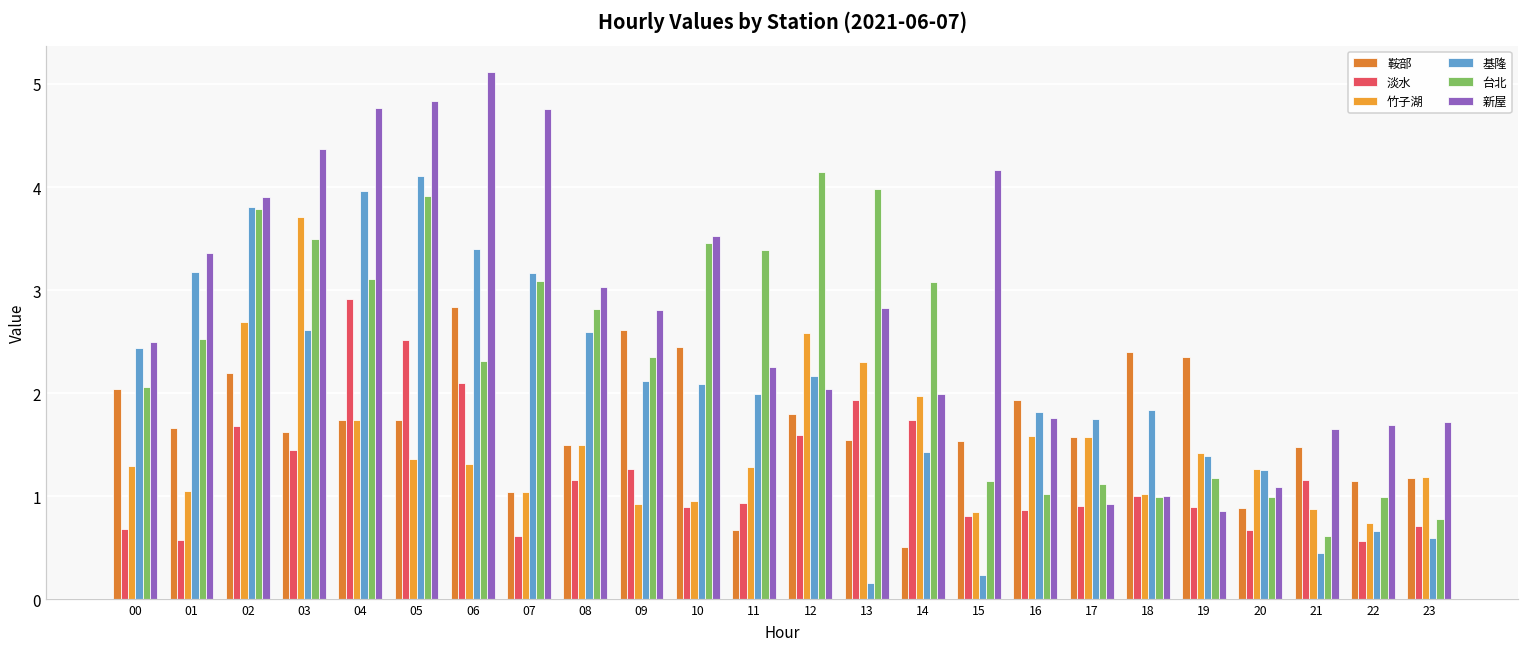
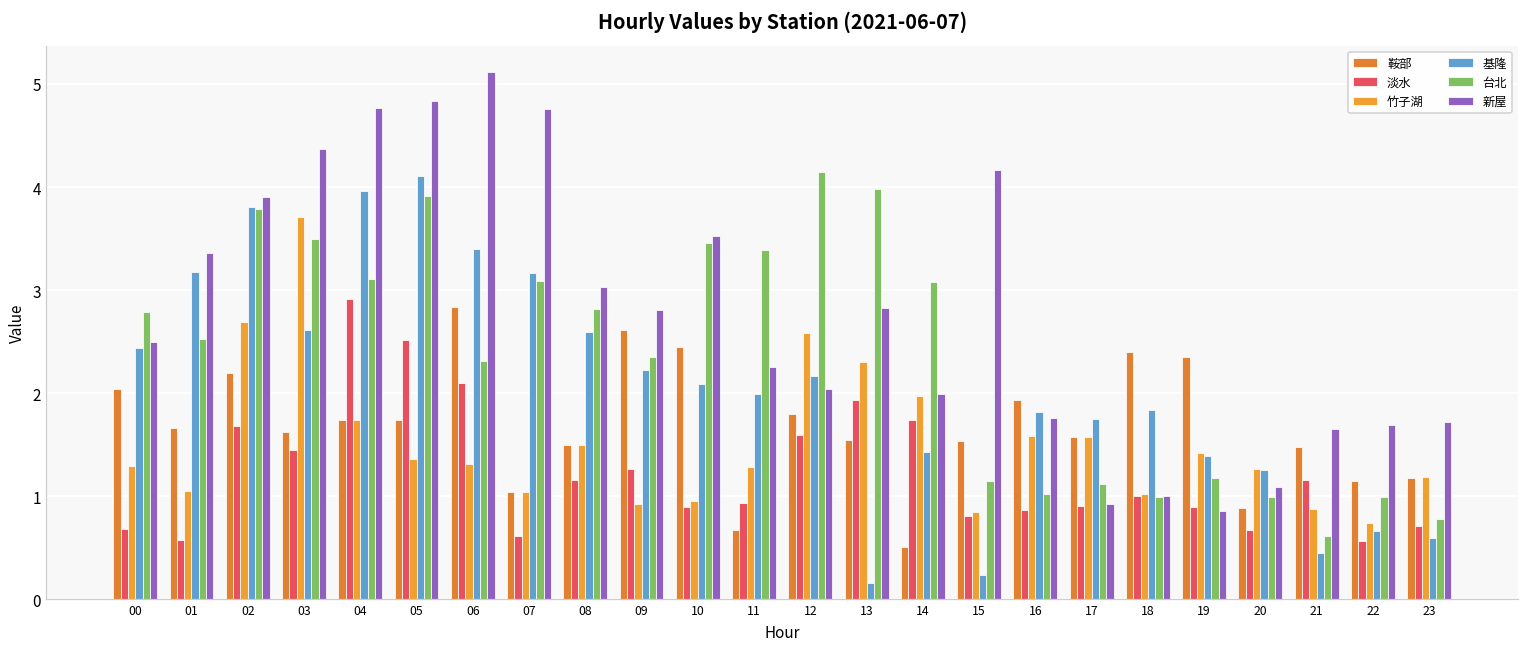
  {
    "淡水": {
      "00": 0.7,
      "01": 0.6,
      "02": 1.7,
      "03": 1.4,
      "04": 2.9,
      "05": 2.5,
      "06": 2.1,
      "07": 0.6,
      "08": 1.2,
      "09": 1.3,
      "10": 0.9,
      "11": 0.9,
      "12": 1.6,
      "13": 1.9,
      "14": 1.7,
      "15": 0.8,
      "16": 0.9,
      "17": 0.9,
      "18": 1.0,
      "19": 0.9,
      "20": 0.7,
      "21": 1.2,
      "22": 0.6,
      "23": 0.7
    },
    "基隆": {
      "00": 2.4,
      "01": 3.2,
      "02": 3.8,
      "03": 2.6,
      "04": 4.0,
      "05": 4.1,
      "06": 3.4,
      "07": 3.2,
      "08": 2.6,
-     "09": 2.1,
+     "09": 2.2,
      "10": 2.1,
      "11": 2.0,
      "12": 2.2,
      "13": 0.2,
      "14": 1.4,
      "15": 0.2,
      "16": 1.8,
      "17": 1.7,
      "18": 1.8,
      "19": 1.4,
      "20": 1.3,
      "21": 0.5,
      "22": 0.7,
      "23": 0.6
    },
    "台北": {
-     "00": 2.1,
+     "00": 2.8,
      "01": 2.5,
      "02": 3.8,
      "03": 3.5,
      "04": 3.1,
      "05": 3.9,
      "06": 2.3,
      "07": 3.1,
      "08": 2.8,
      "09": 2.4,
      "10": 3.5,
      "11": 3.4,
      "12": 4.1,
      "13": 4.0,
      "14": 3.1,
      "15": 1.1,
      "16": 1.0,
      "17": 1.1,
      "18": 1.0,
      "19": 1.2,
      "20": 1.0,
      "21": 0.6,
      "22": 1.0,
      "23": 0.8
    },
    "新屋": {
      "00": 2.5,
      "01": 3.4,
      "02": 3.9,
      "03": 4.4,
      "04": 4.8,
      "05": 4.8,
      "06": 5.1,
      "07": 4.8,
      "08": 3.0,
      "09": 2.8,
      "10": 3.5,
      "11": 2.3,
      "12": 2.0,
      "13": 2.8,
      "14": 2.0,
      "15": 4.2,
      "16": 1.8,
      "17": 0.9,
      "18": 1.0,
      "19": 0.9,
      "20": 1.1,
      "21": 1.6,
      "22": 1.7,
      "23": 1.7
    }
  }
